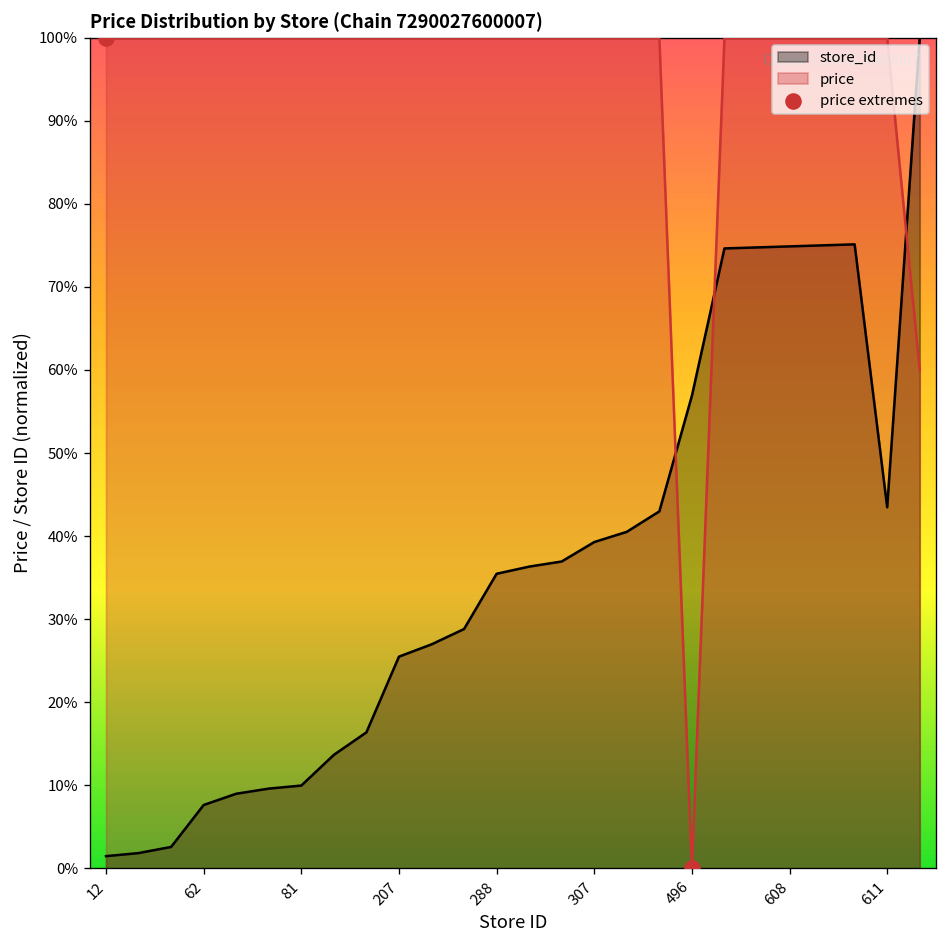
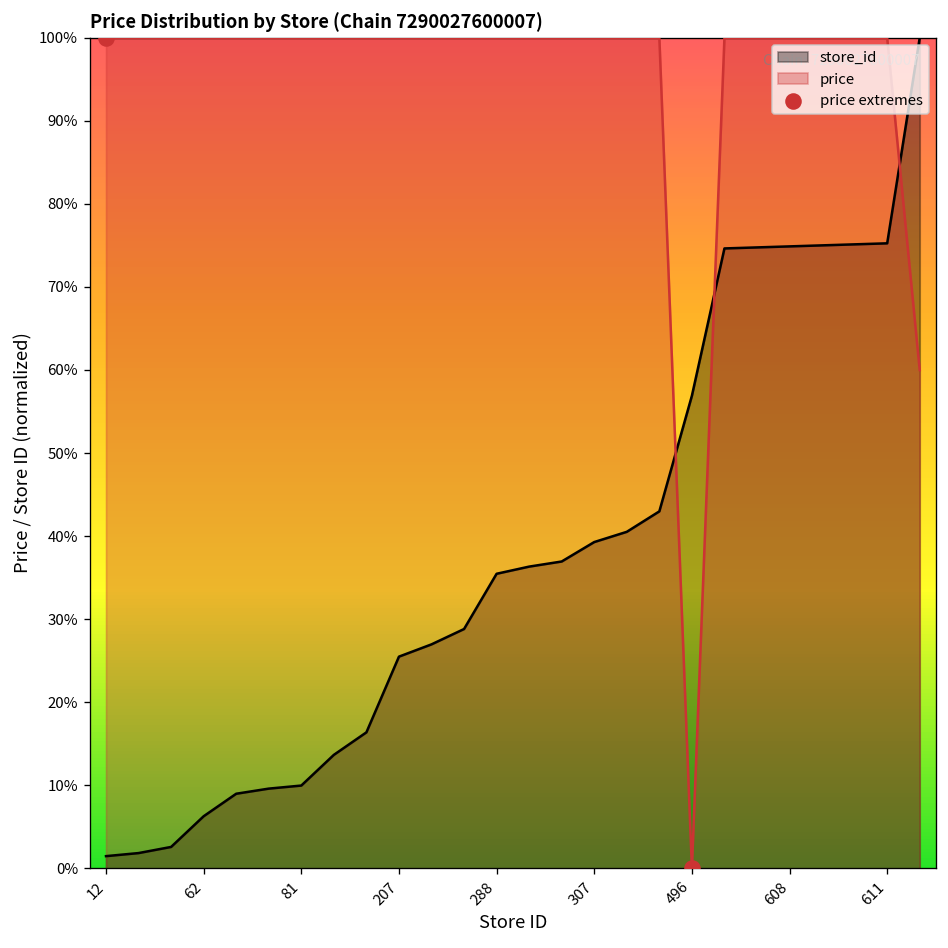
  {
    "store_id": {
      "12": "1%",
-     "62": "8%",
+     "62": "6%",
      "81": "10%",
      "207": "25%",
      "288": "35%",
      "307": "39%",
      "496": "57%",
      "608": "75%",
-     "611": "43%"
+     "611": "75%"
    }
  }
